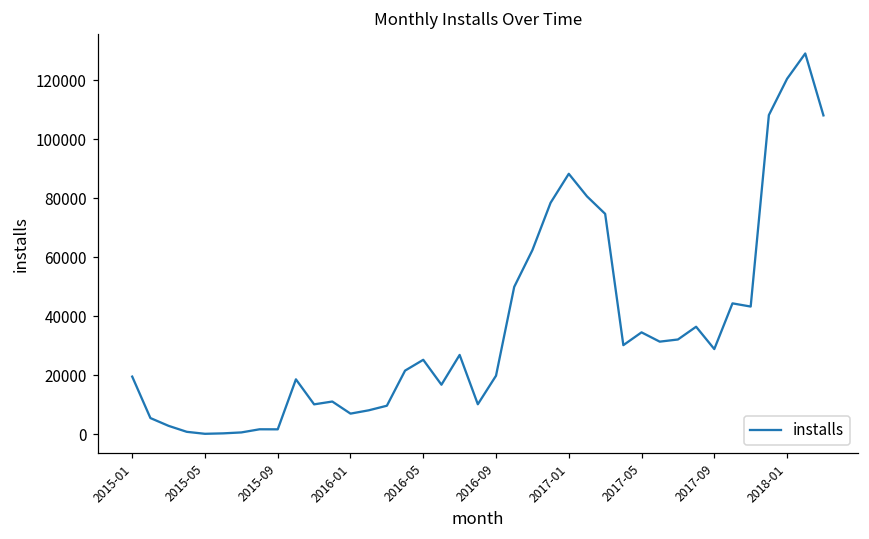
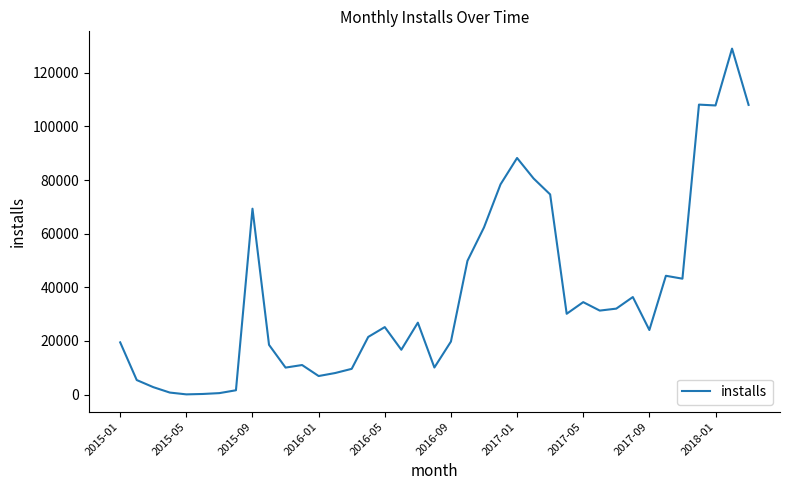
  {
    "2015-01": 19000,
    "2015-05": 0,
-   "2015-09": 2000,
+   "2015-09": 69000,
    "2016-01": 7000,
    "2016-05": 25000,
    "2016-09": 20000,
    "2017-01": 88000,
    "2017-05": 34000,
-   "2017-09": 29000,
-   "2018-01": 120000
+   "2017-09": 24000,
+   "2018-01": 108000
  }
